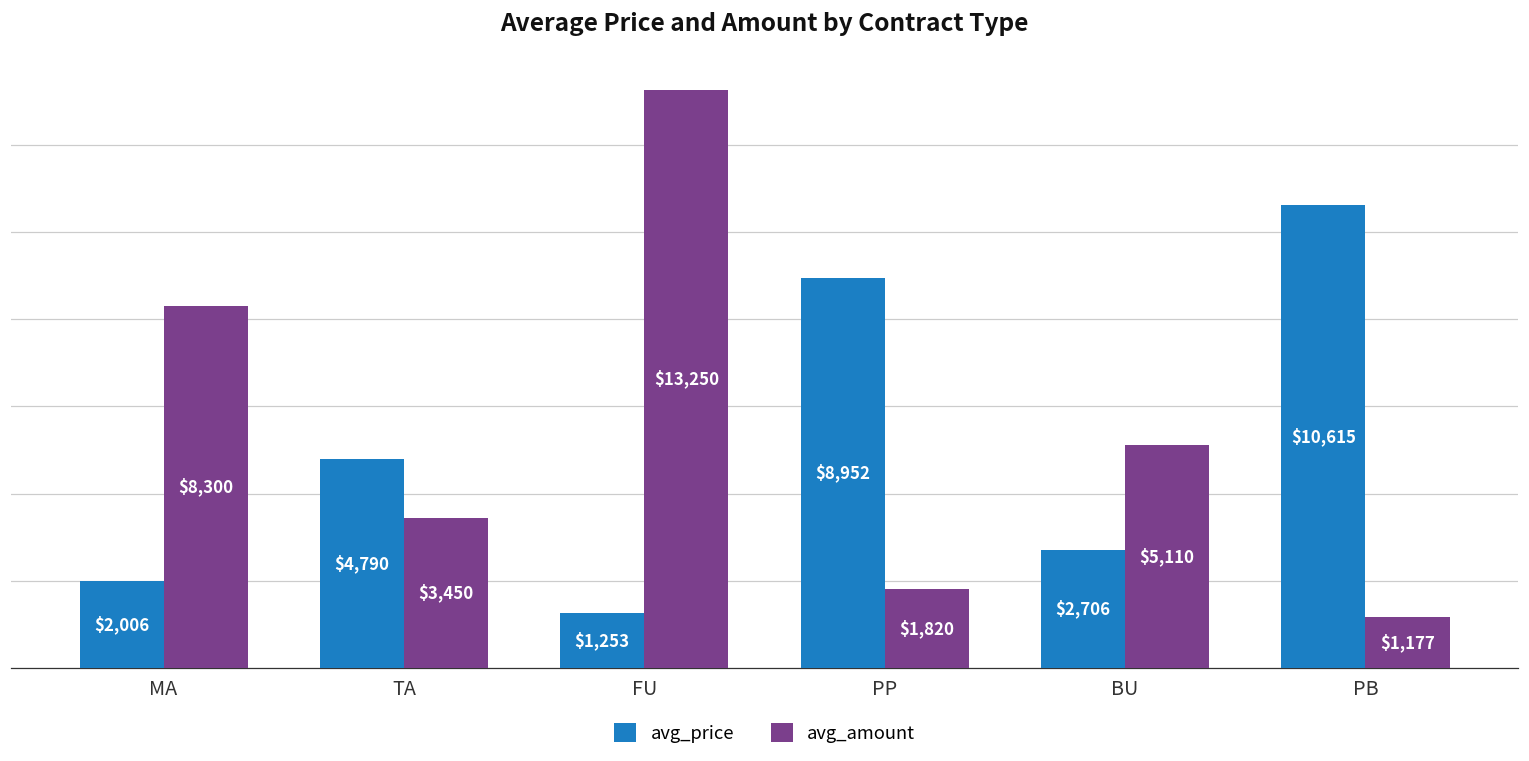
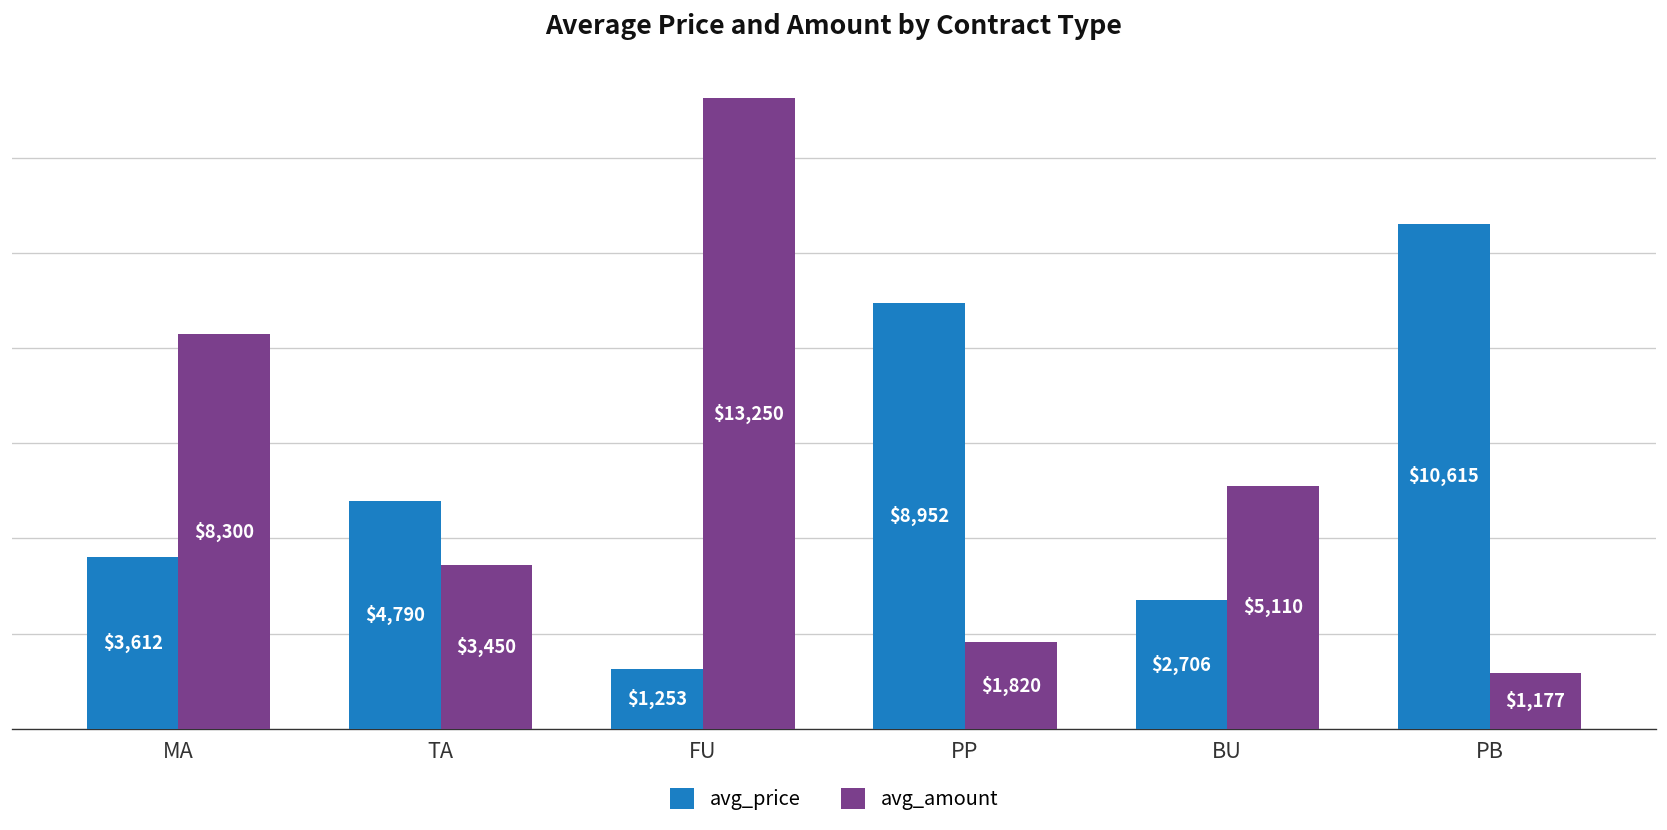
  {
    "avg_price": {
-     "MA": "$2,006",
+     "MA": "$3,612",
      "TA": "$4,790",
      "FU": "$1,253",
      "PP": "$8,952",
      "BU": "$2,706",
      "PB": "$10,615"
    },
    "avg_amount": {
      "MA": "$8,300",
      "TA": "$3,450",
      "FU": "$13,250",
      "PP": "$1,820",
      "BU": "$5,110",
      "PB": "$1,177"
    }
  }
